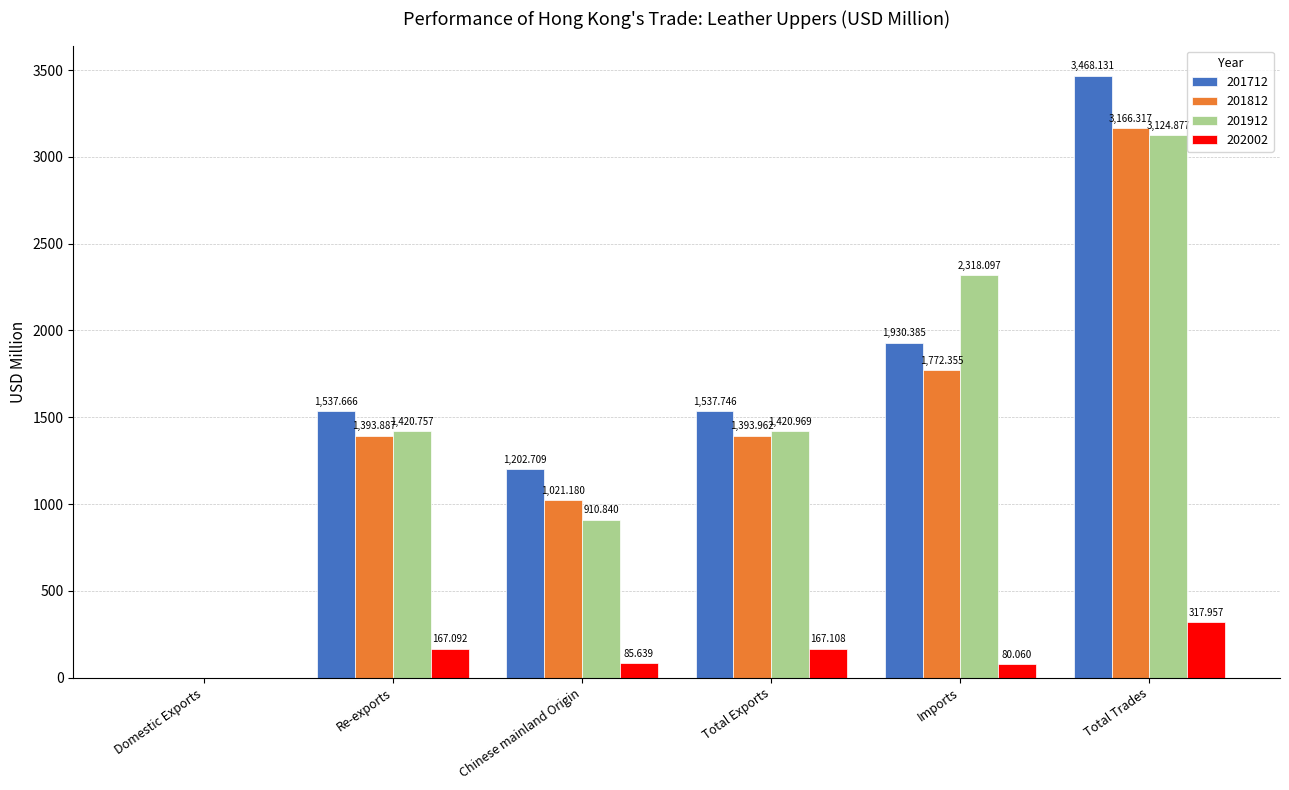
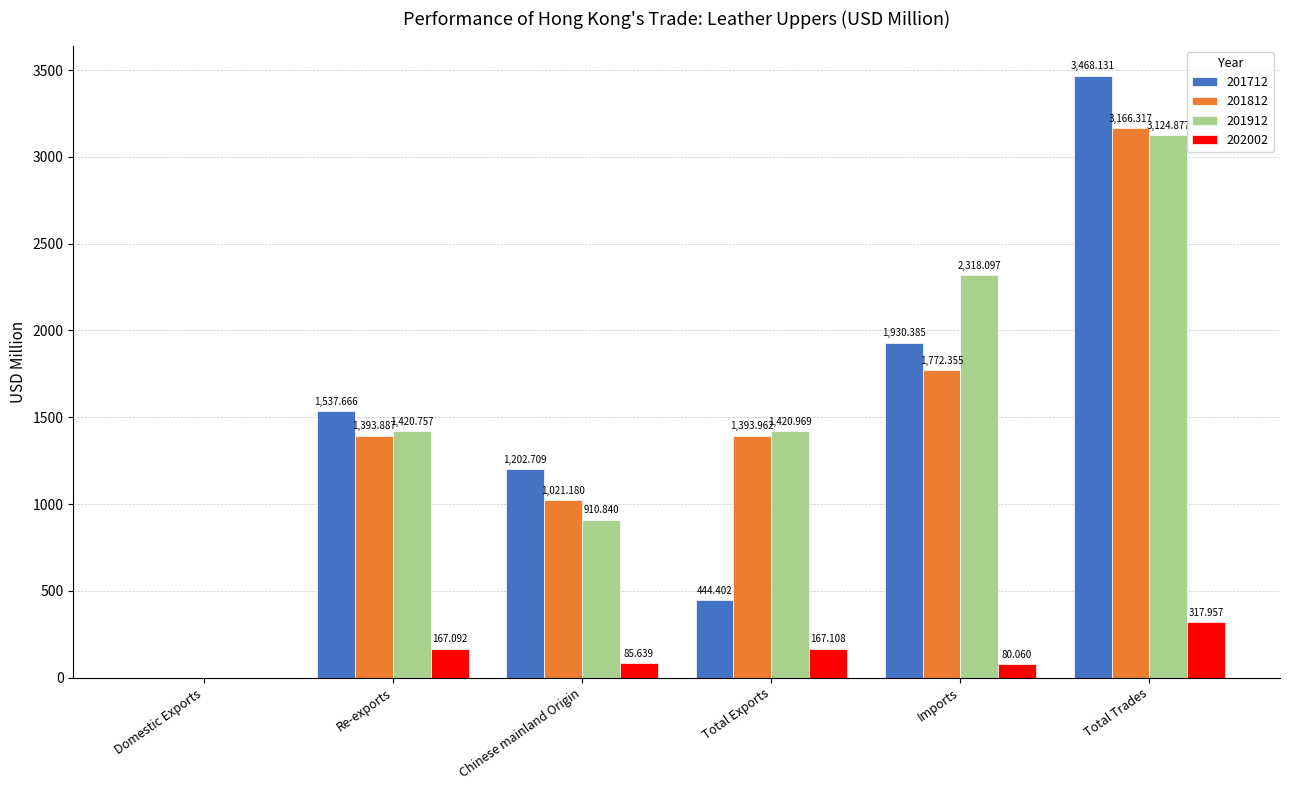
  {
    "201712": {
      "Re-exports": "1,537.666",
      "Chinese mainland Origin": "1,202.709",
-     "Total Exports": "1,537.746",
+     "Total Exports": "444.402",
      "Imports": "1,930.385",
      "Total Trades": "3,468.131"
    },
    "201812": {
      "Re-exports": "1,393.887",
      "Chinese mainland Origin": "1,021.180",
      "Total Exports": "1,393.962",
      "Imports": "1,772.355",
      "Total Trades": "3,166.317"
    },
    "201912": {
      "Re-exports": "1,420.757",
      "Chinese mainland Origin": "910.840",
      "Total Exports": "1,420.969",
      "Imports": "2,318.097"
    },
    "202002": {
      "Re-exports": "167.092",
      "Chinese mainland Origin": "85.639",
      "Total Exports": "167.108",
      "Imports": "80.060",
      "Total Trades": "317.957"
    }
  }
